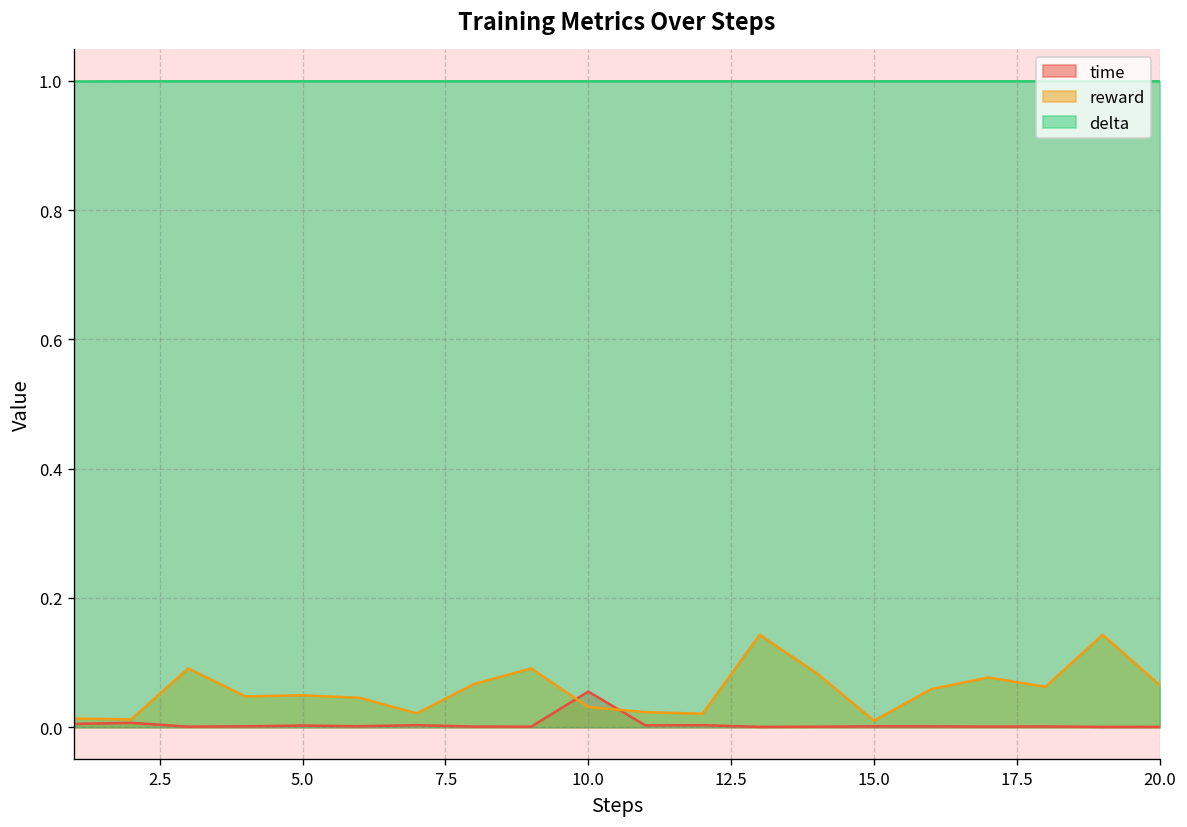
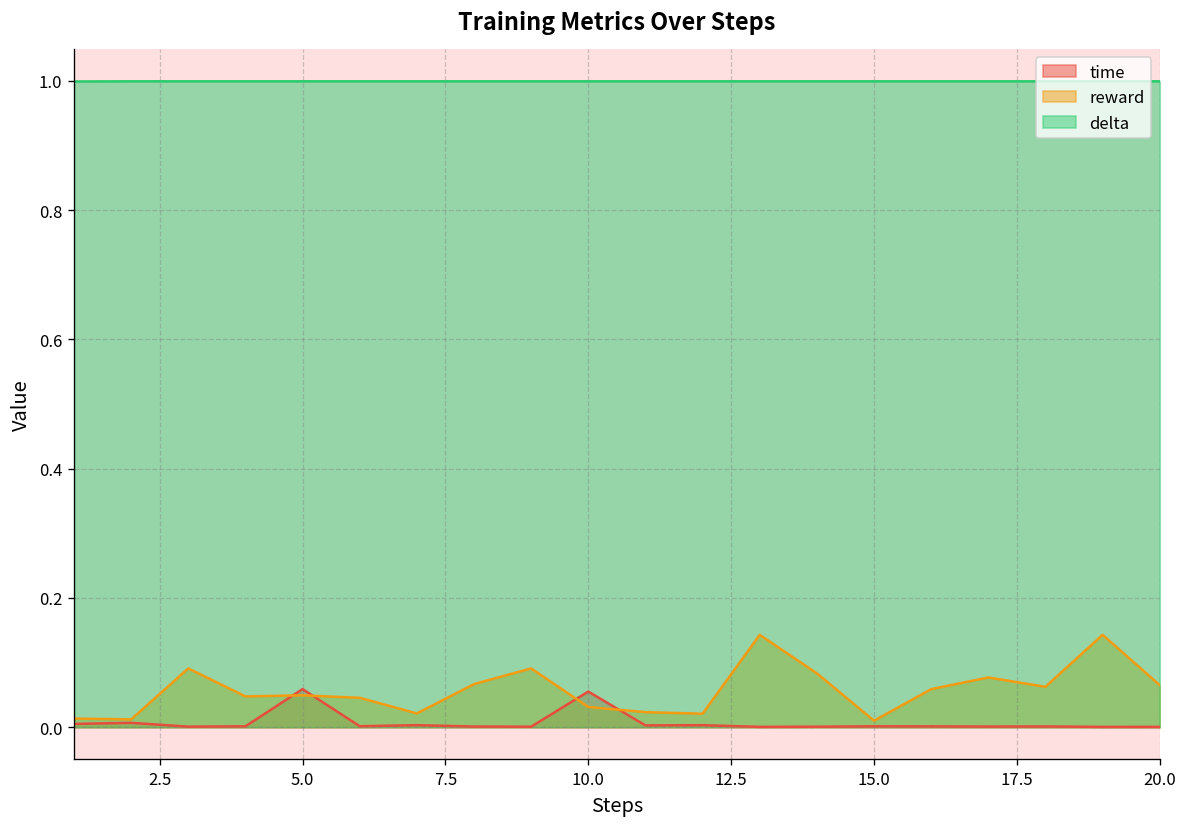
  {
    "time": {
-     "5.0": 0.00,
+     "5.0": 0.06,
      "10.0": 0.06,
      "15.0": 0.00,
      "20.0": 0.00
    },
    "reward": {
      "5.0": 0.05,
      "10.0": 0.03,
      "15.0": 0.01,
      "20.0": 0.07
    },
    "delta": {
      "5.0": 1.00,
      "10.0": 1.00,
      "15.0": 1.00,
      "20.0": 1.00
    }
  }
